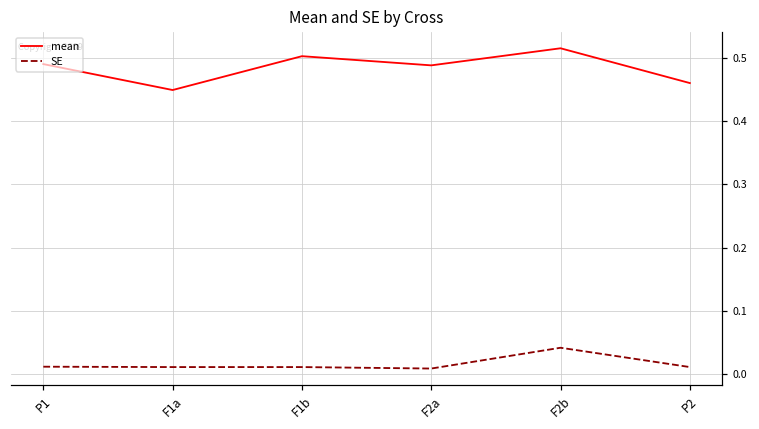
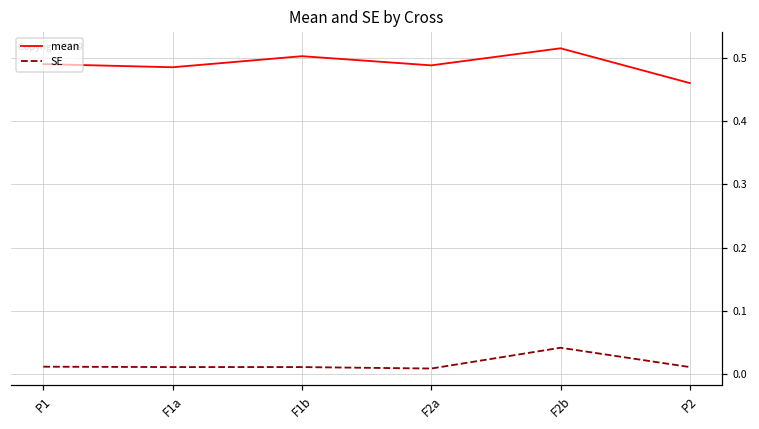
  {
    "mean": {
-     "F1a": 0.45,
+     "F1a": 0.49,
      "F1b": 0.50,
      "F2a": 0.49,
      "F2b": 0.52,
      "P2": 0.46
    },
    "SE": {
      "P1": 0.01,
      "F1a": 0.01,
      "F1b": 0.01,
      "F2a": 0.01,
      "F2b": 0.04,
      "P2": 0.01
    }
  }
